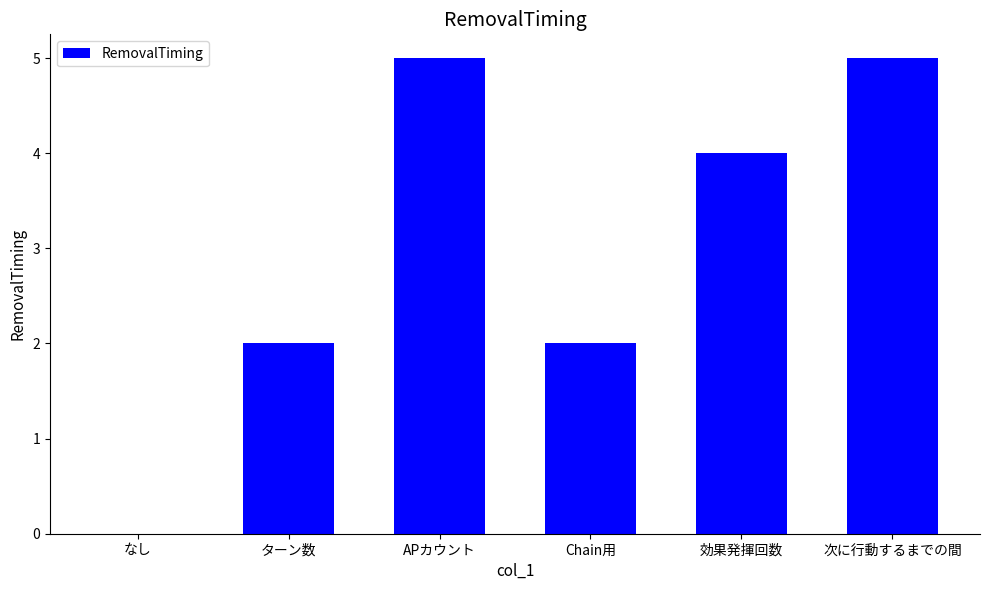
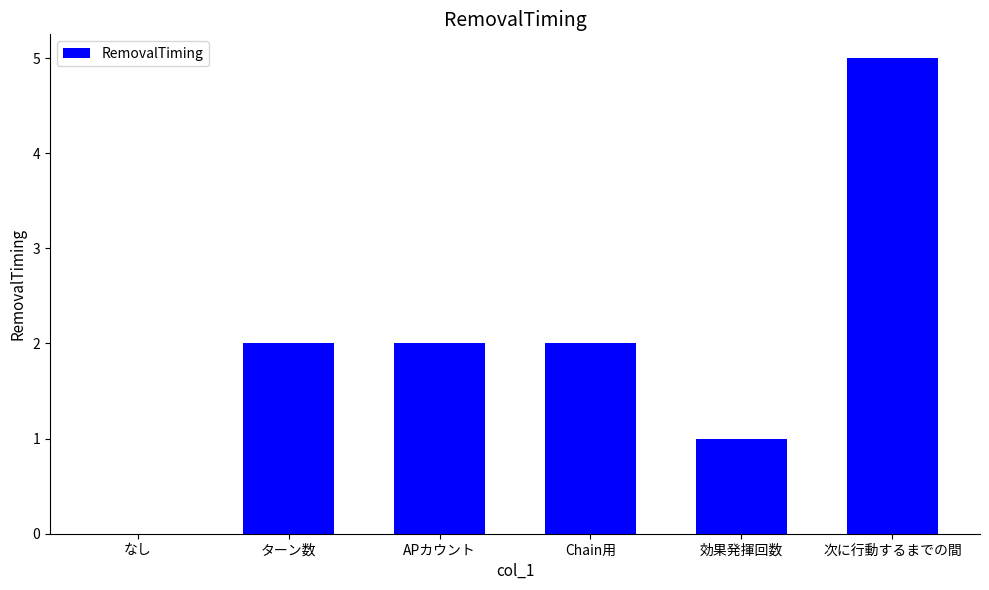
  {
    "なし": 0,
    "ターン数": 2,
-   "APカウント": 5,
+   "APカウント": 2,
    "Chain用": 2,
-   "効果発揮回数": 4,
+   "効果発揮回数": 1,
    "次に行動するまでの間": 5
  }
